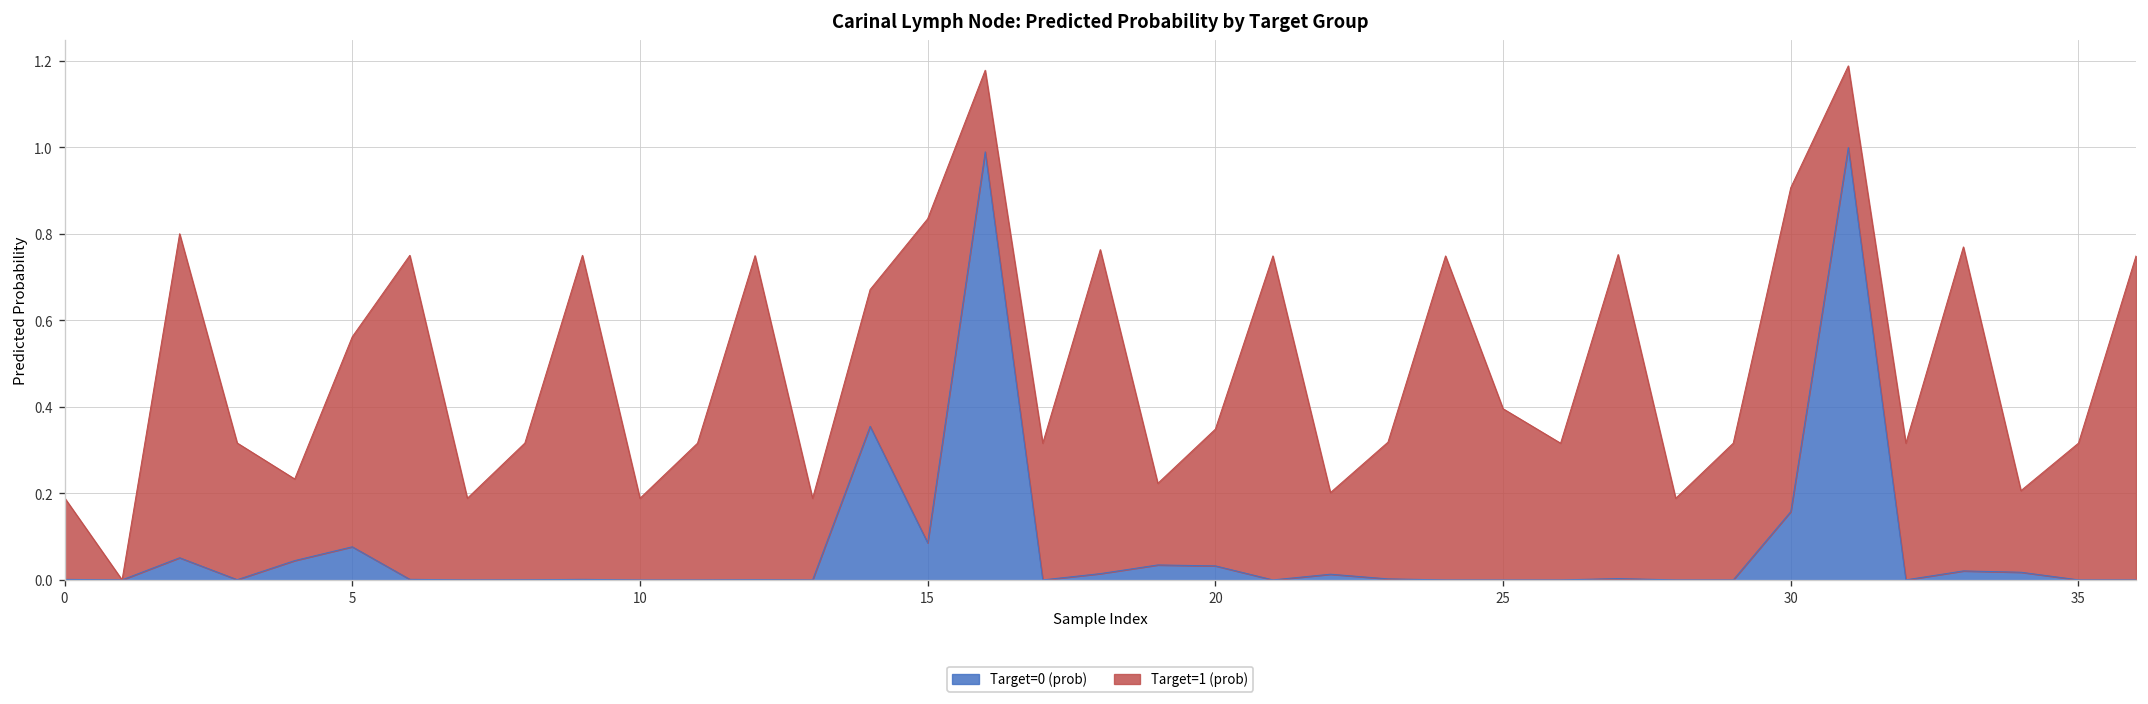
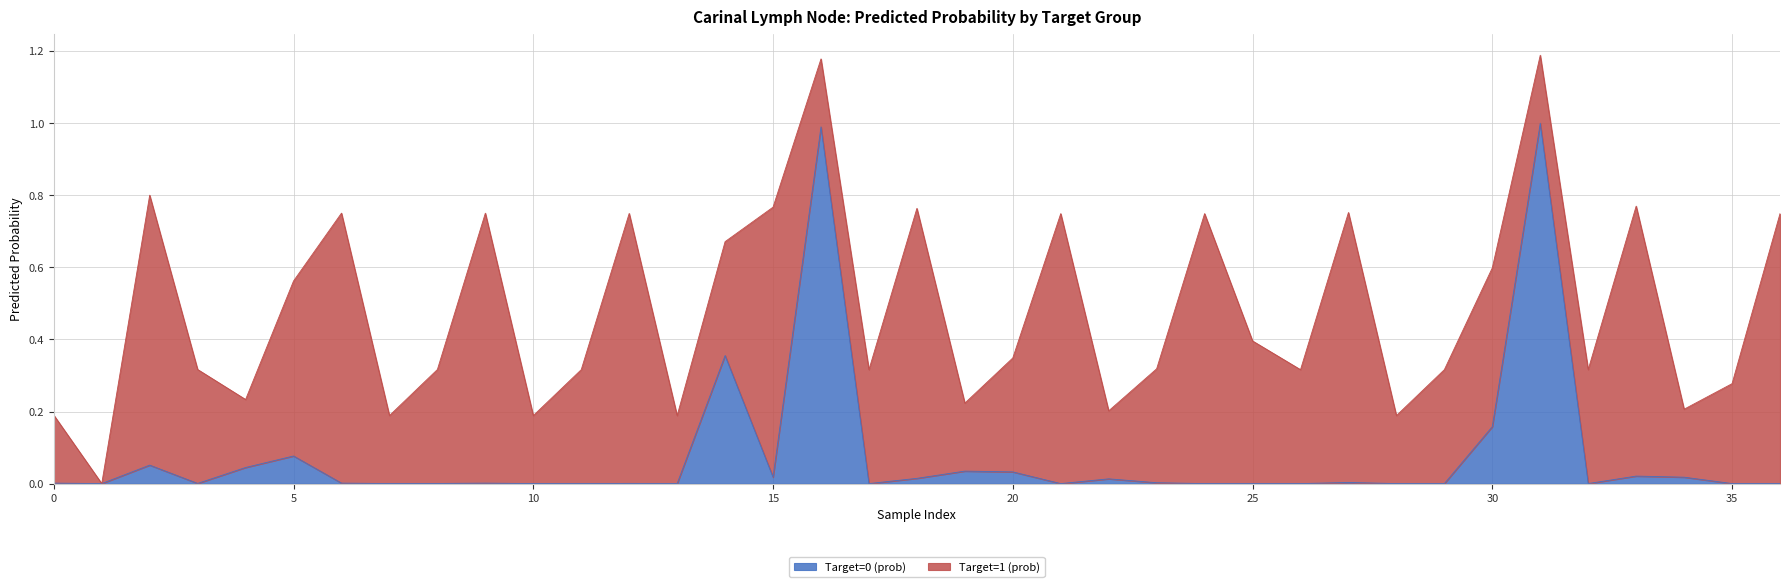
  {
    "Target=0 (prob)": {
      "0": 0.00,
      "5": 0.08,
      "10": 0.00,
-     "15": 0.09,
+     "15": 0.02,
      "20": 0.03,
      "25": 0.00,
      "30": 0.16,
      "35": 0.00
    },
    "Target=1 (prob)": {
      "0": 0.19,
      "5": 0.49,
      "10": 0.19,
      "15": 0.75,
      "20": 0.32,
      "25": 0.40,
-     "30": 0.75,
-     "35": 0.32
+     "30": 0.44,
+     "35": 0.28
    }
  }
